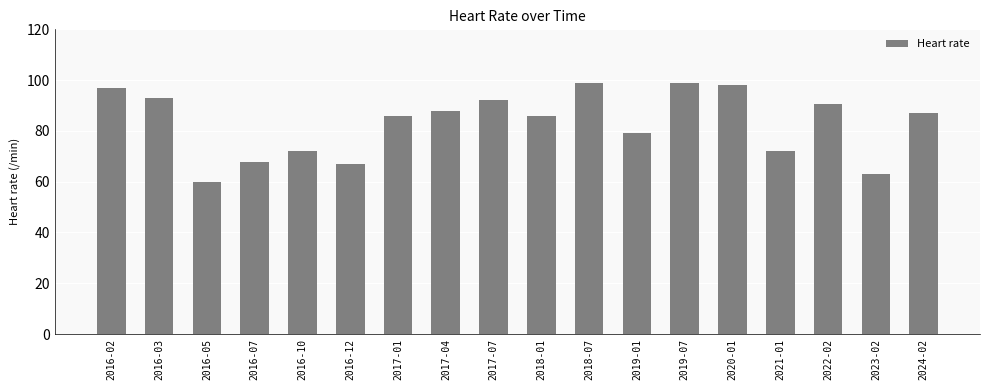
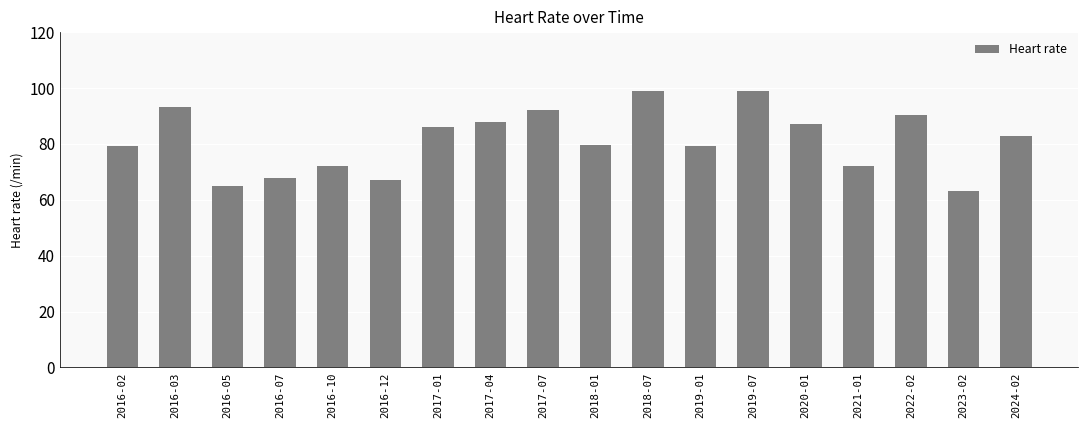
  {
-   "2016-02": 97,
+   "2016-02": 79,
    "2016-03": 93,
-   "2016-05": 60,
+   "2016-05": 65,
    "2016-07": 68,
    "2016-10": 72,
    "2016-12": 67,
    "2017-01": 86,
    "2017-04": 88,
    "2017-07": 92,
-   "2018-01": 86,
+   "2018-01": 80,
    "2018-07": 99,
    "2019-01": 79,
    "2019-07": 99,
-   "2020-01": 98,
+   "2020-01": 87,
    "2021-01": 72,
    "2022-02": 90,
    "2023-02": 63,
-   "2024-02": 87
+   "2024-02": 83
  }
